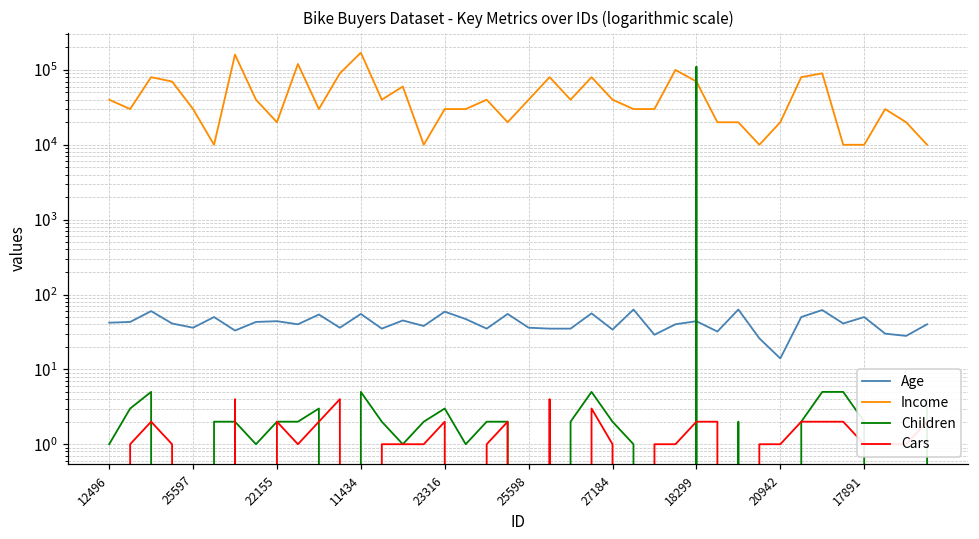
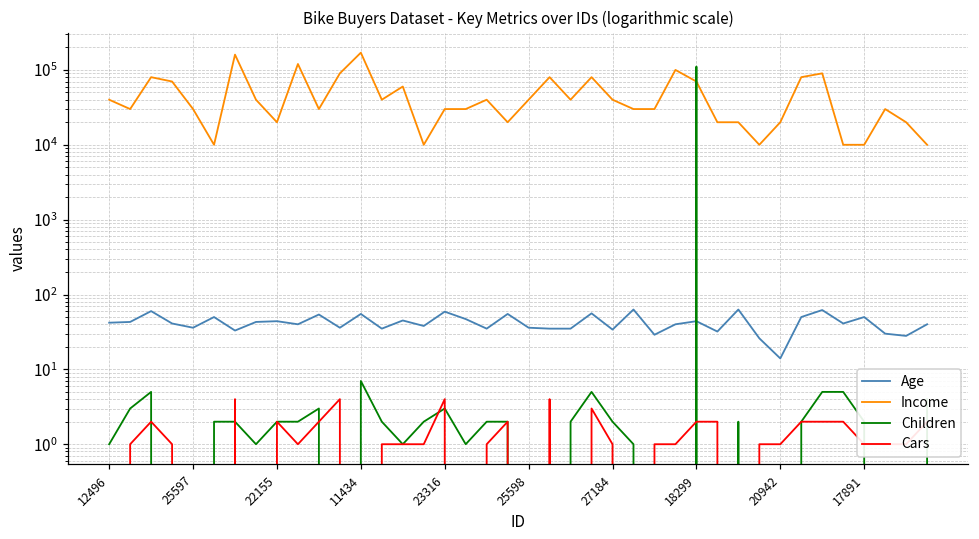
  {
    "Age": {
      "12496": 40,
      "25597": 40,
      "22155": 40,
      "11434": 60,
      "23316": 60,
      "25598": 40,
      "27184": 30,
      "18299": 40,
      "20942": 14,
      "17891": 50
    },
    "Income": {
      "12496": 40000,
      "25597": 30000,
      "22155": 20000,
      "11434": 170000,
      "23316": 30000,
      "25598": 40000,
      "27184": 40000,
      "18299": 70000,
      "20942": 20000,
      "17891": 10000
    },
    "Children": {
      "12496": 1,
-     "11434": 5,
+     "11434": 7,
      "23316": 3,
      "27184": 2,
      "18299": 110000
    },
    "Cars": {
-     "23316": 2,
+     "23316": 4,
      "27184": 1,
      "18299": 2,
      "20942": 1
    }
  }
